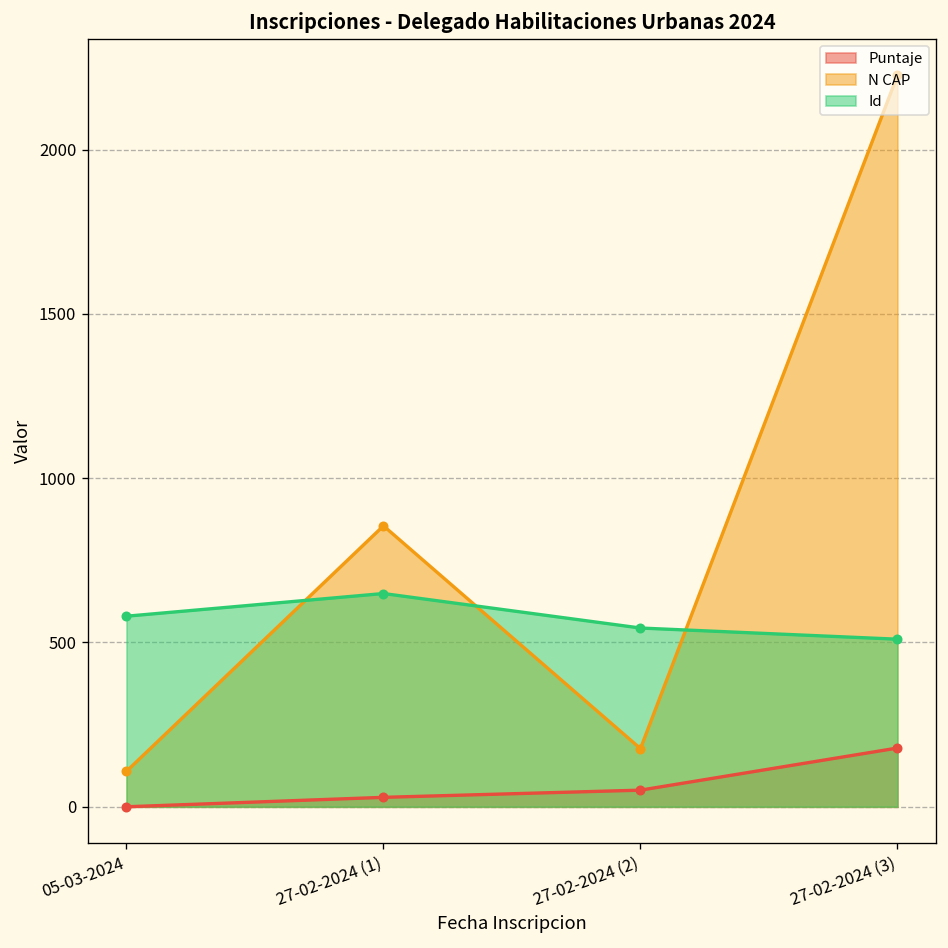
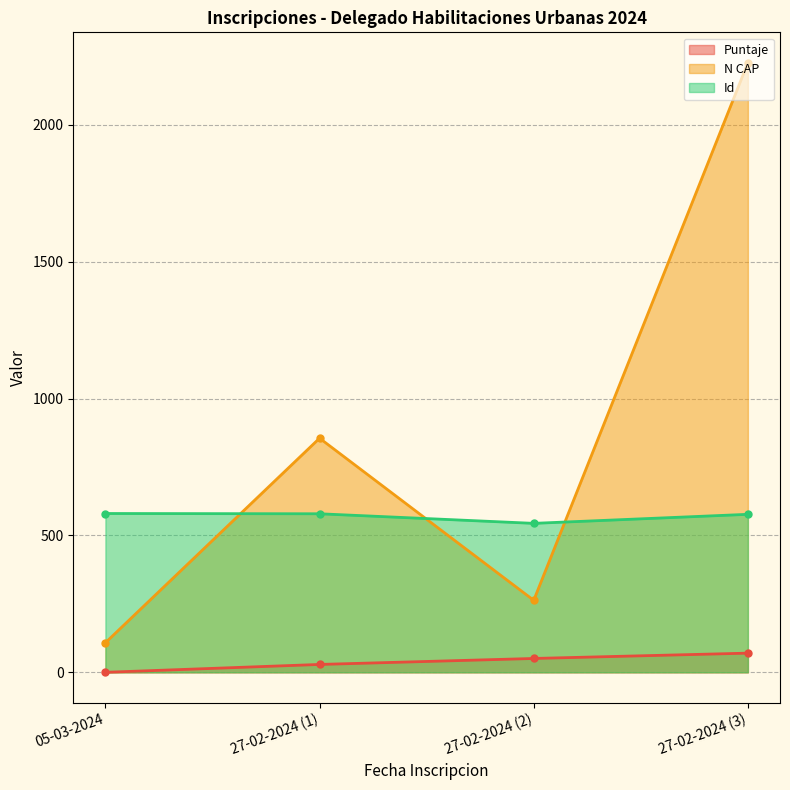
  {
    "Puntaje": {
      "05-03-2024": 0,
      "27-02-2024 (1)": 30,
      "27-02-2024 (2)": 50,
-     "27-02-2024 (3)": 180
+     "27-02-2024 (3)": 70
    },
    "N CAP": {
      "05-03-2024": 110,
      "27-02-2024 (1)": 860,
-     "27-02-2024 (2)": 180
+     "27-02-2024 (2)": 260
    },
    "Id": {
      "05-03-2024": 580,
-     "27-02-2024 (1)": 650,
+     "27-02-2024 (1)": 580,
      "27-02-2024 (2)": 540,
-     "27-02-2024 (3)": 510
+     "27-02-2024 (3)": 580
    }
  }
